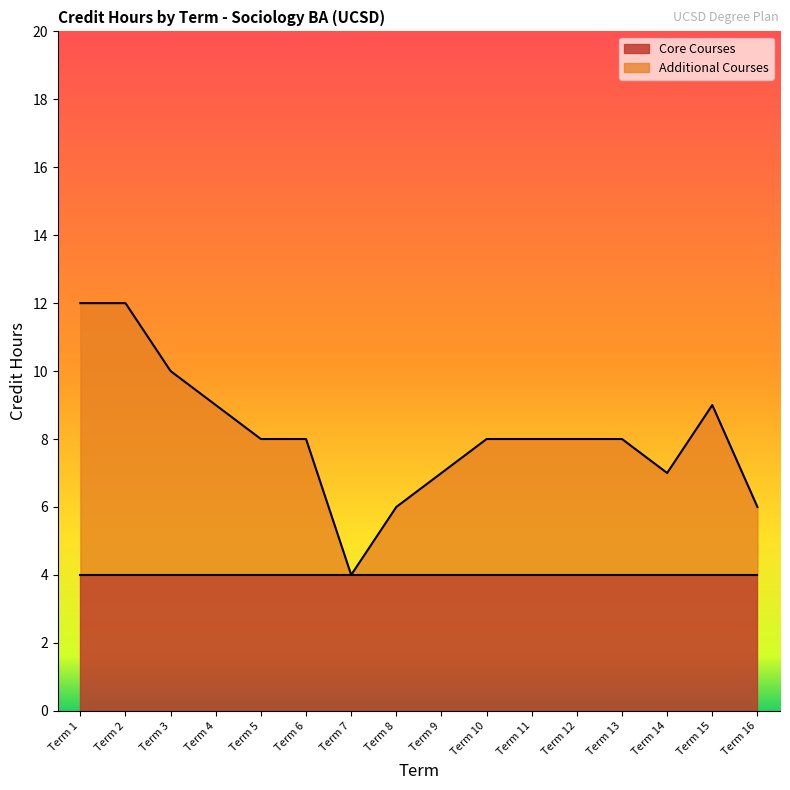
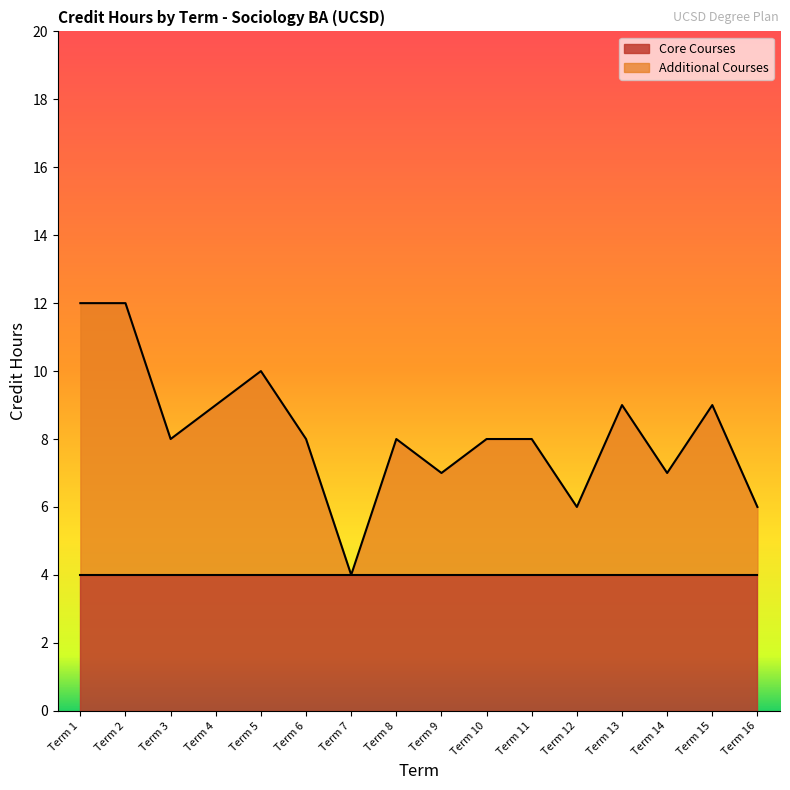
  {
    "Core Courses": {
      "Term 1": 4.0,
      "Term 2": 4.0,
      "Term 3": 4.0,
      "Term 4": 4.0,
      "Term 5": 4.0,
      "Term 6": 4.0,
      "Term 8": 4.0,
      "Term 9": 4.0,
      "Term 10": 4.0,
      "Term 11": 4.0,
      "Term 12": 4.0,
      "Term 13": 4.0,
      "Term 14": 4.0,
      "Term 15": 4.0,
      "Term 16": 4.0
    },
    "Additional Courses": {
      "Term 1": 12.0,
      "Term 2": 12.0,
-     "Term 3": 10.0,
+     "Term 3": 8.0,
      "Term 4": 9.0,
-     "Term 5": 8.0,
+     "Term 5": 10.0,
      "Term 6": 8.0,
-     "Term 8": 6.0,
+     "Term 8": 8.0,
      "Term 9": 7.0,
      "Term 10": 8.0,
      "Term 11": 8.0,
-     "Term 12": 8.0,
-     "Term 13": 8.0,
+     "Term 12": 6.0,
+     "Term 13": 9.0,
      "Term 14": 7.0,
      "Term 15": 9.0,
      "Term 16": 6.0
    }
  }
